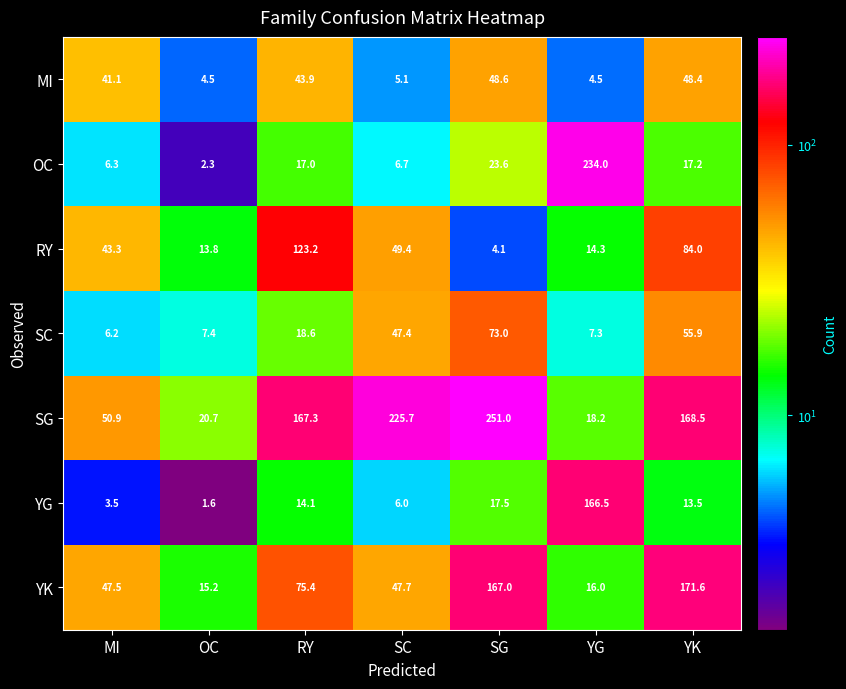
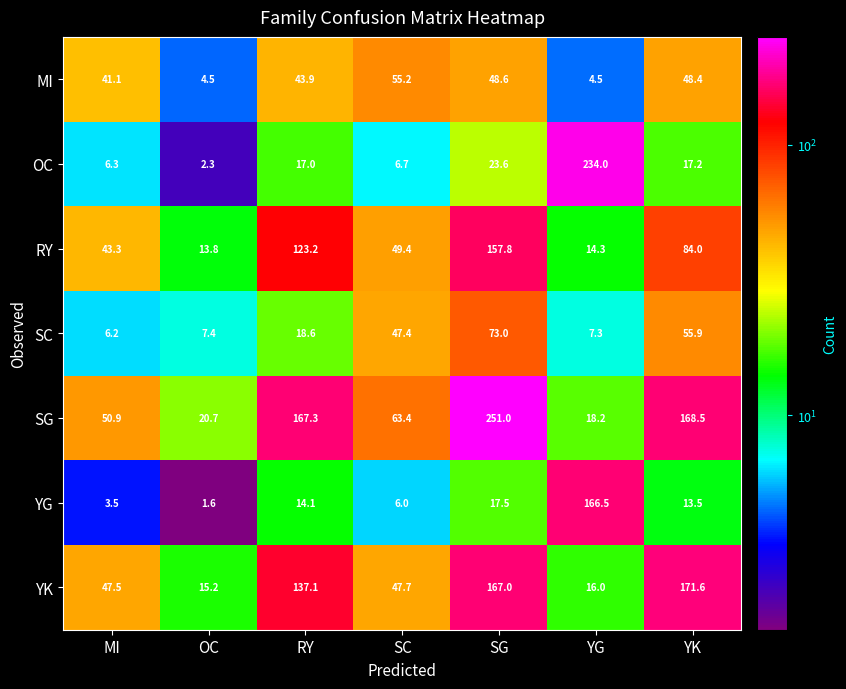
  {
    "MI": {
      "MI": 41.1,
      "OC": 4.5,
      "RY": 43.9,
-     "SC": 5.1,
+     "SC": 55.2,
      "SG": 48.6,
      "YG": 4.5,
      "YK": 48.4
    },
    "OC": {
      "MI": 6.3,
      "OC": 2.3,
      "RY": 17.0,
      "SC": 6.7,
      "SG": 23.6,
      "YG": 234.0,
      "YK": 17.2
    },
    "RY": {
      "MI": 43.3,
      "OC": 13.8,
      "RY": 123.2,
      "SC": 49.4,
-     "SG": 4.1,
+     "SG": 157.8,
      "YG": 14.3,
      "YK": 84.0
    },
    "SC": {
      "MI": 6.2,
      "OC": 7.4,
      "RY": 18.6,
      "SC": 47.4,
      "SG": 73.0,
      "YG": 7.3,
      "YK": 55.9
    },
    "SG": {
      "MI": 50.9,
      "OC": 20.7,
      "RY": 167.3,
-     "SC": 225.7,
+     "SC": 63.4,
      "SG": 251.0,
      "YG": 18.2,
      "YK": 168.5
    },
    "YG": {
      "MI": 3.5,
      "OC": 1.6,
      "RY": 14.1,
      "SC": 6.0,
      "SG": 17.5,
      "YG": 166.5,
      "YK": 13.5
    },
    "YK": {
      "MI": 47.5,
      "OC": 15.2,
-     "RY": 75.4,
+     "RY": 137.1,
      "SC": 47.7,
      "SG": 167.0,
      "YG": 16.0,
      "YK": 171.6
    }
  }
